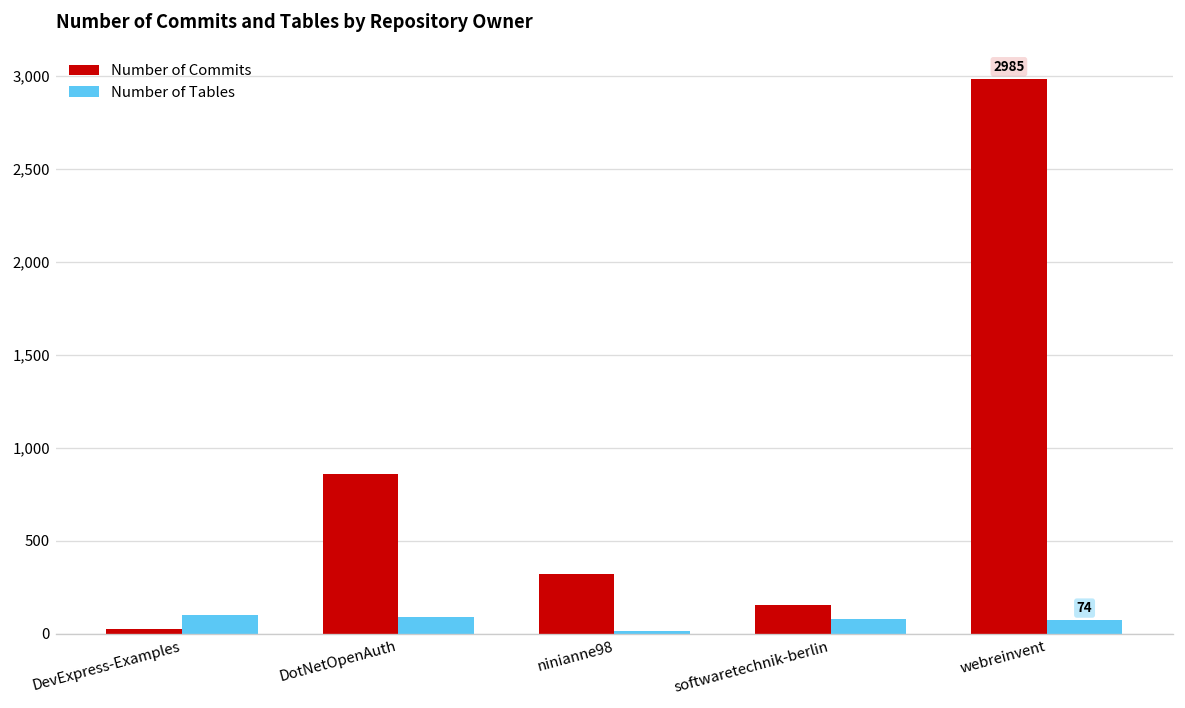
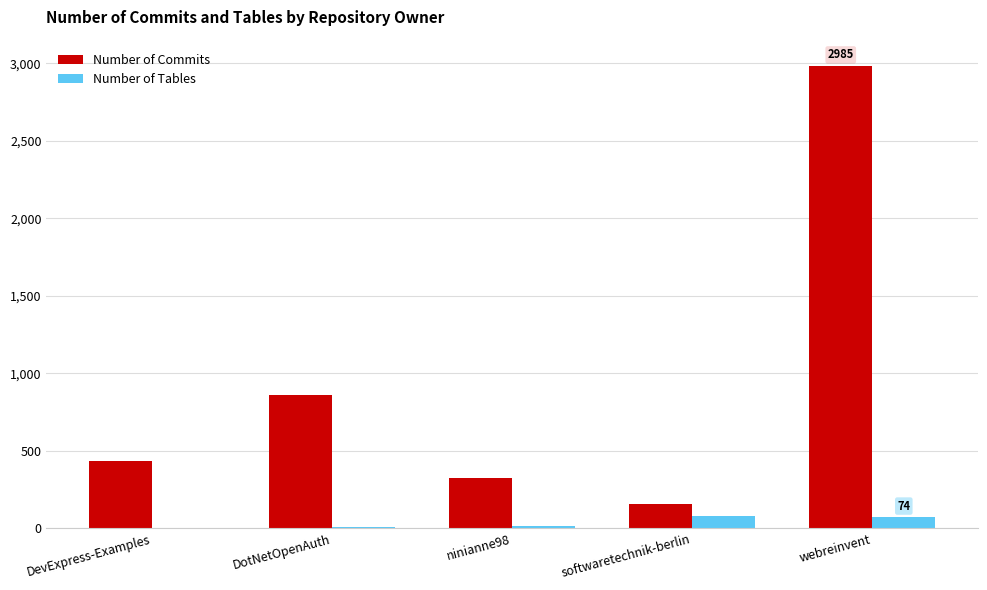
  {
    "Number of Commits": {
-     "DevExpress-Examples": 30,
+     "DevExpress-Examples": 440,
      "DotNetOpenAuth": 860,
      "ninianne98": 320,
      "softwaretechnik-berlin": 160
    },
    "Number of Tables": {
-     "DevExpress-Examples": 100,
-     "DotNetOpenAuth": 90,
+     "DevExpress-Examples": 0,
+     "DotNetOpenAuth": 10,
      "softwaretechnik-berlin": 80
    }
  }
